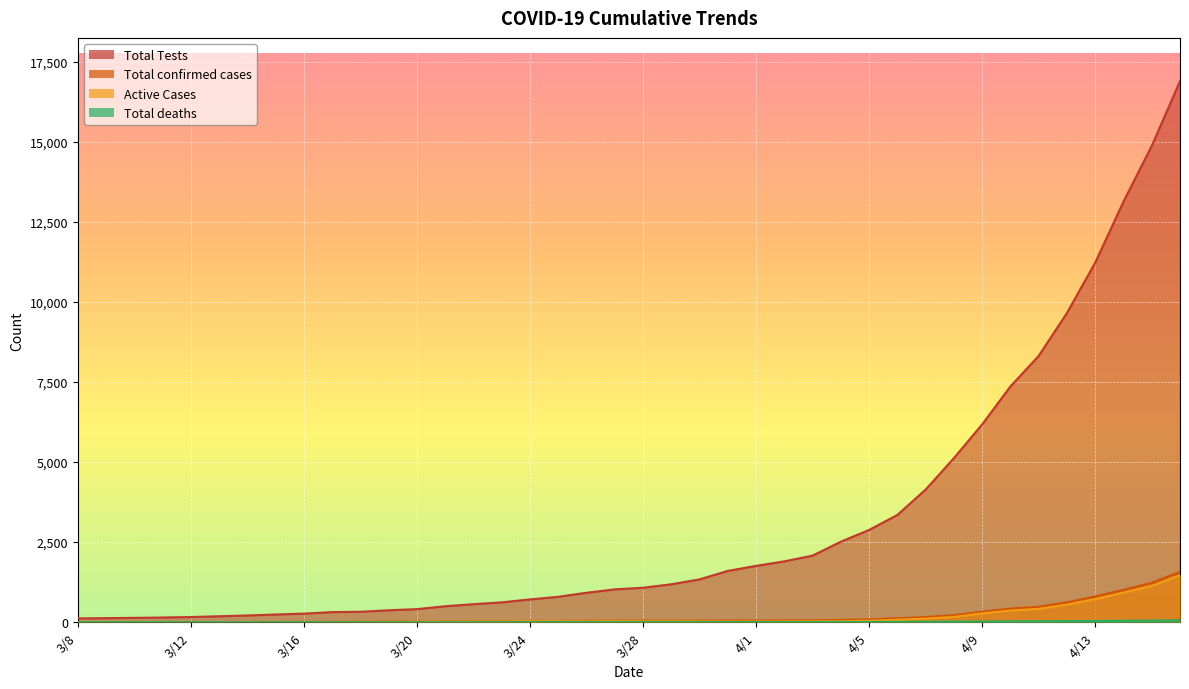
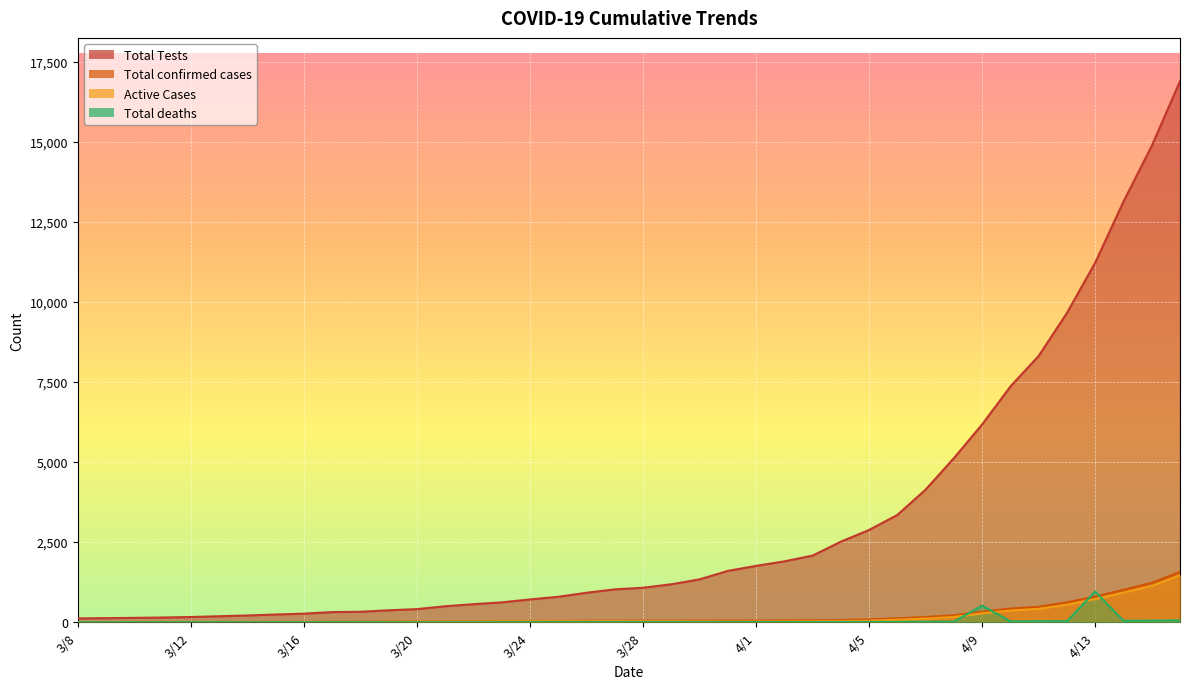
  {
    "Total deaths": {
-     "4/9": "0",
-     "4/13": "0"
+     "4/9": "500",
+     "4/13": "1,000"
    }
  }
